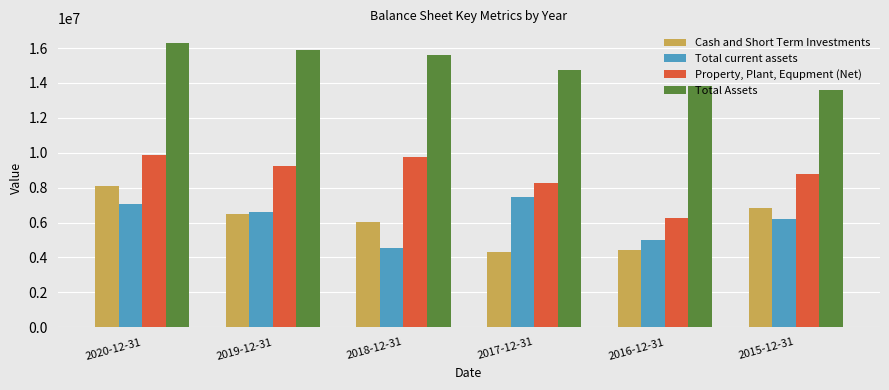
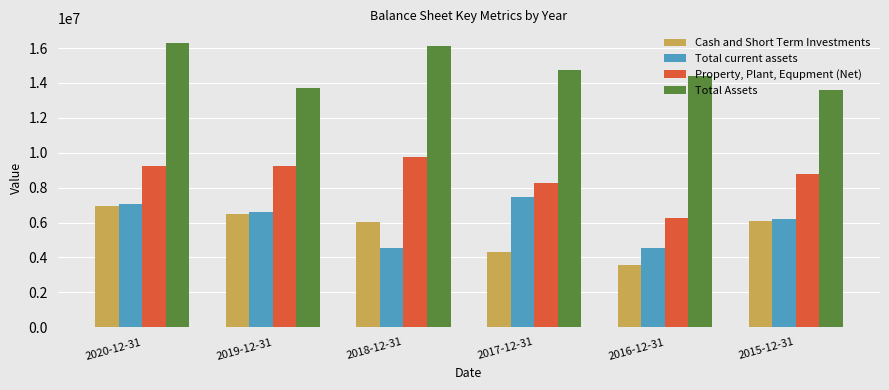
  {
    "Cash and Short Term Investments": {
-     "2020-12-31": 8100000,
+     "2020-12-31": 7000000,
      "2019-12-31": 6500000,
      "2018-12-31": 6000000,
      "2017-12-31": 4300000,
-     "2016-12-31": 4500000,
-     "2015-12-31": 6800000
+     "2016-12-31": 3600000,
+     "2015-12-31": 6100000
    },
    "Total current assets": {
      "2020-12-31": 7100000,
      "2019-12-31": 6600000,
      "2018-12-31": 4600000,
      "2017-12-31": 7500000,
-     "2016-12-31": 5000000,
+     "2016-12-31": 4500000,
      "2015-12-31": 6200000
    },
    "Property, Plant, Equpment (Net)": {
-     "2020-12-31": 9900000,
+     "2020-12-31": 9200000,
      "2019-12-31": 9200000,
      "2018-12-31": 9800000,
      "2017-12-31": 8300000,
      "2016-12-31": 6200000,
      "2015-12-31": 8800000
    },
    "Total Assets": {
      "2020-12-31": 16300000,
-     "2019-12-31": 15900000,
-     "2018-12-31": 15600000,
+     "2019-12-31": 13700000,
+     "2018-12-31": 16100000,
      "2017-12-31": 14700000,
-     "2016-12-31": 13800000,
+     "2016-12-31": 14400000,
      "2015-12-31": 13600000
    }
  }
